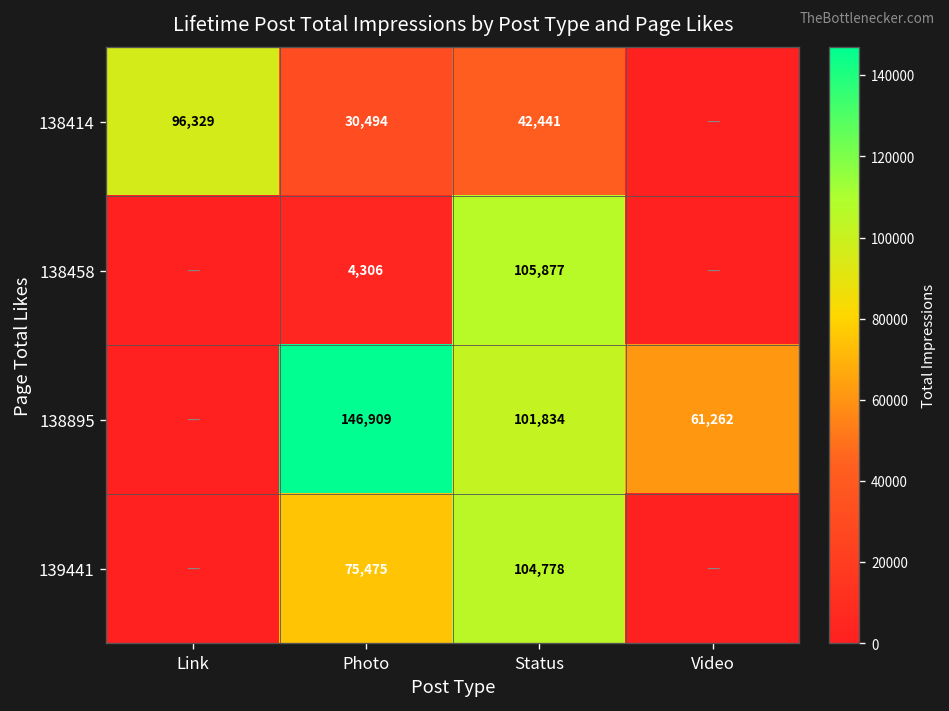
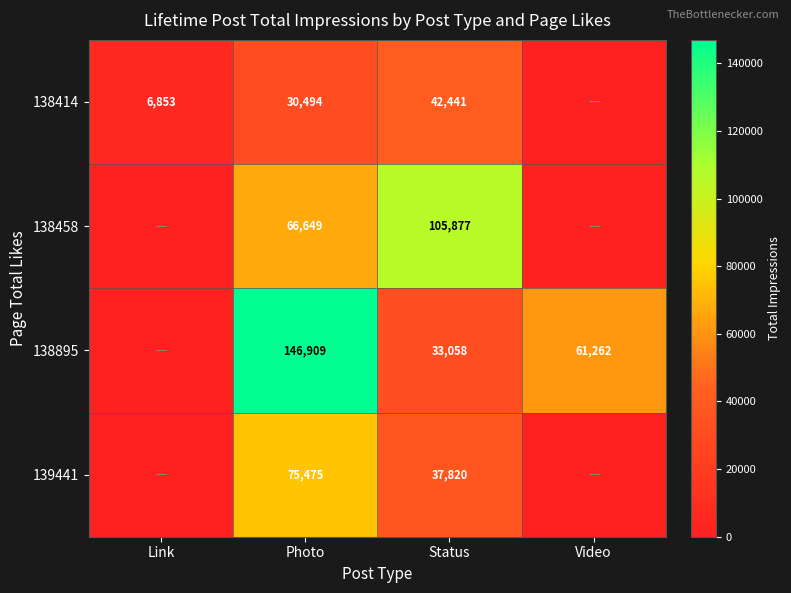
  {
    "138414": {
-     "Link": "96,329",
+     "Link": "6,853",
      "Photo": "30,494",
      "Status": "42,441"
    },
    "138458": {
-     "Photo": "4,306",
+     "Photo": "66,649",
      "Status": "105,877"
    },
    "138895": {
      "Photo": "146,909",
-     "Status": "101,834",
+     "Status": "33,058",
      "Video": "61,262"
    },
    "139441": {
      "Photo": "75,475",
-     "Status": "104,778"
+     "Status": "37,820"
    }
  }
